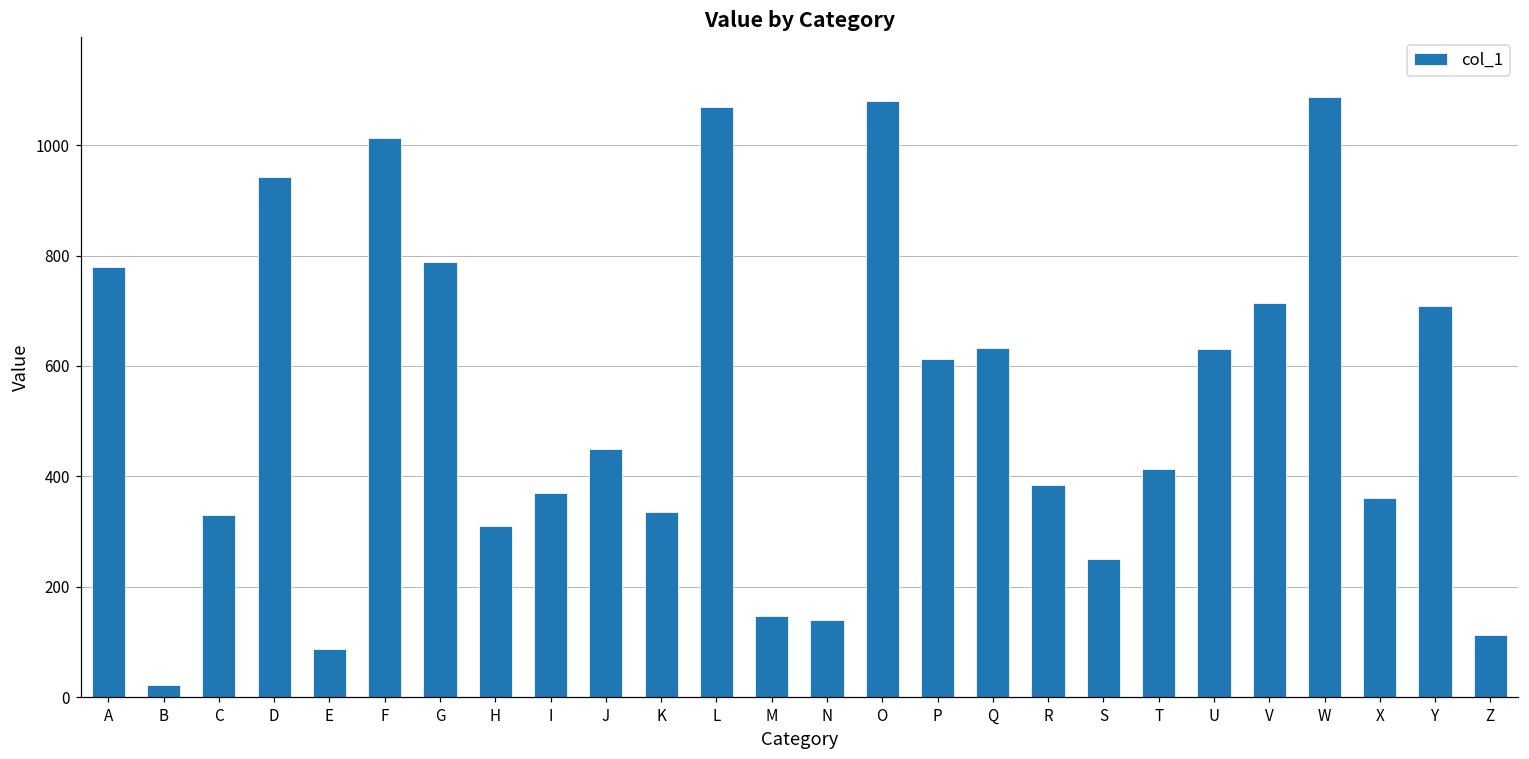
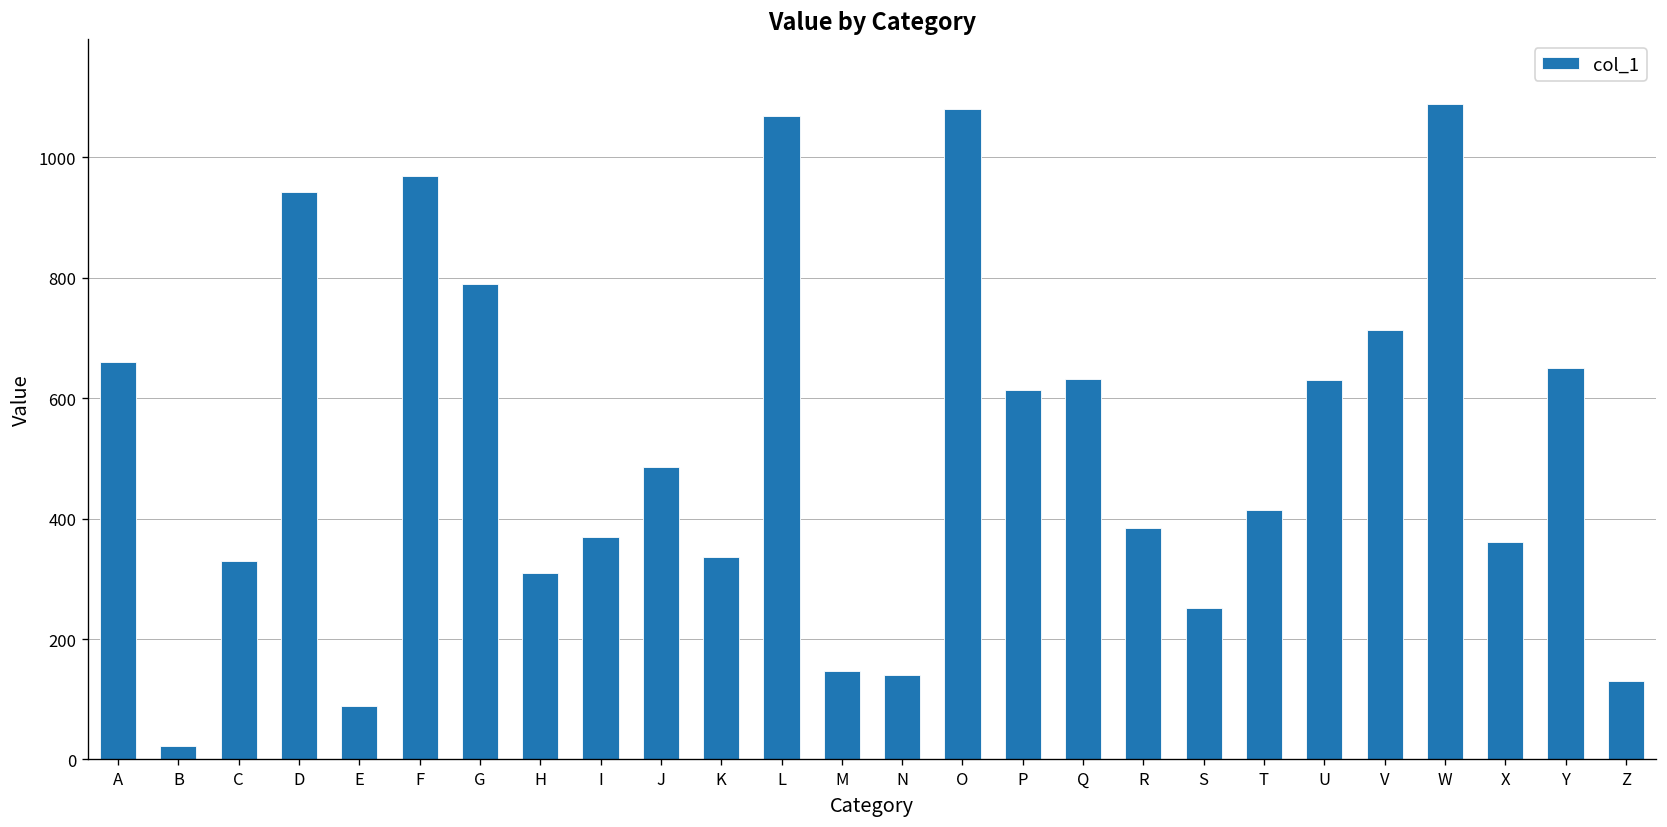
  {
-   "A": 780,
+   "A": 660,
    "B": 20,
    "C": 330,
    "D": 940,
    "E": 90,
-   "F": 1010,
+   "F": 970,
    "G": 790,
    "H": 310,
    "I": 370,
-   "J": 450,
+   "J": 490,
    "K": 340,
    "L": 1070,
    "M": 150,
    "N": 140,
    "O": 1080,
    "P": 610,
    "Q": 630,
    "R": 390,
    "S": 250,
    "T": 410,
    "U": 630,
    "V": 710,
    "W": 1090,
    "X": 360,
-   "Y": 710,
-   "Z": 110
+   "Y": 650,
+   "Z": 130
  }
